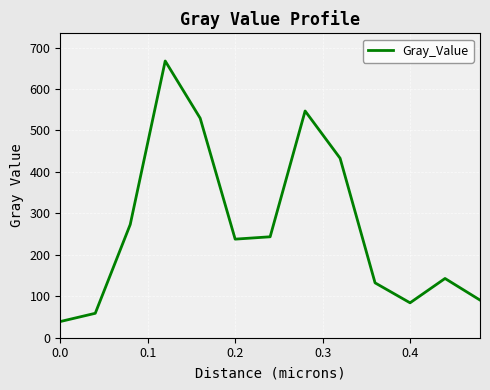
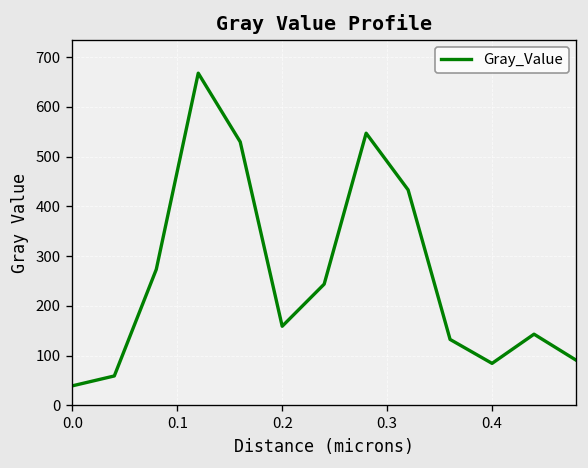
  {
    "0.0": 40,
-   "0.2": 240,
+   "0.2": 160,
    "0.4": 80
  }
